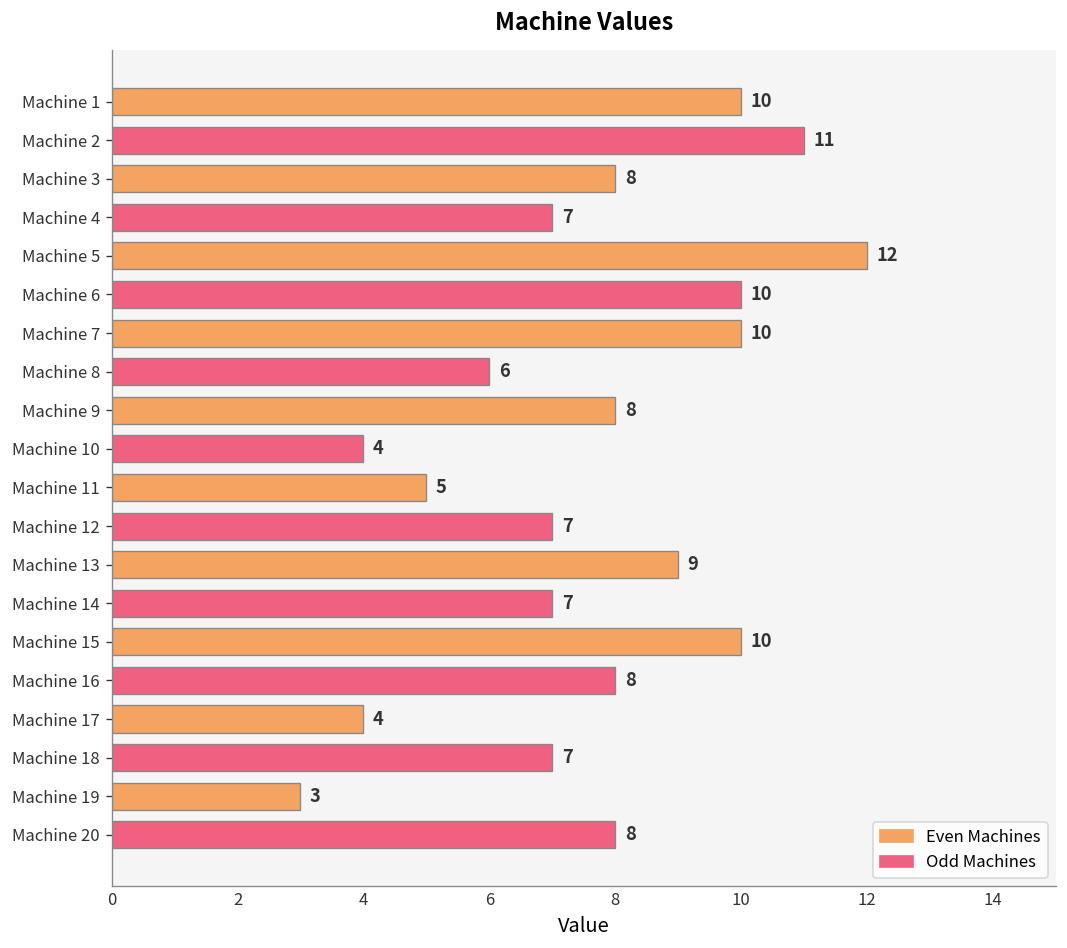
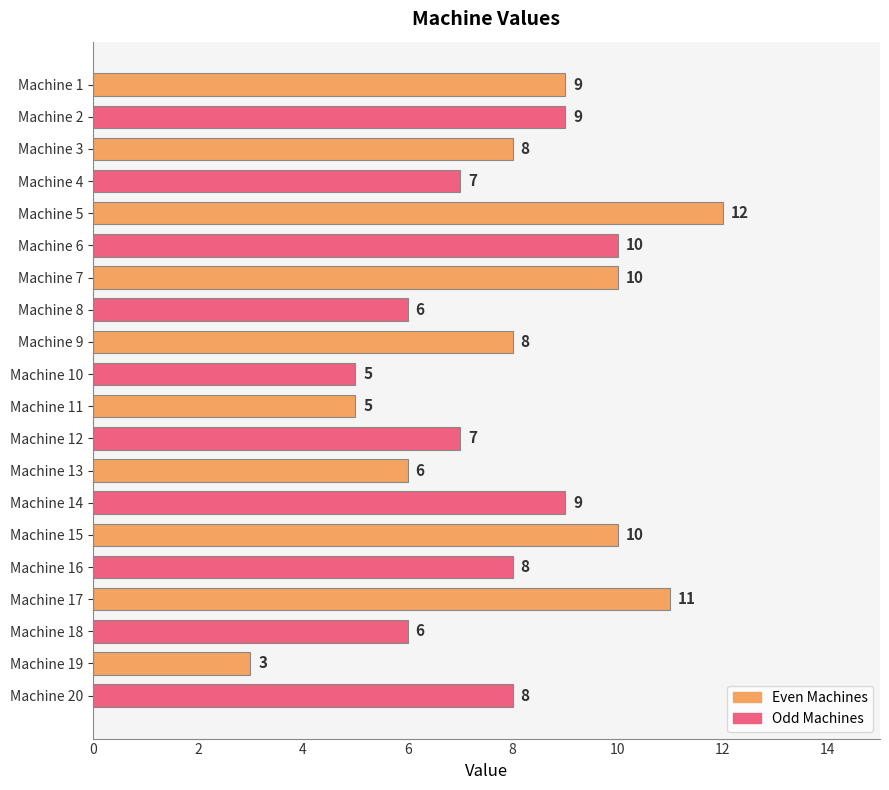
  {
-   "Machine 1": 10,
-   "Machine 2": 11,
+   "Machine 1": 9,
+   "Machine 2": 9,
    "Machine 3": 8,
    "Machine 4": 7,
    "Machine 5": 12,
    "Machine 6": 10,
    "Machine 7": 10,
    "Machine 8": 6,
    "Machine 9": 8,
-   "Machine 10": 4,
+   "Machine 10": 5,
    "Machine 11": 5,
    "Machine 12": 7,
-   "Machine 13": 9,
-   "Machine 14": 7,
+   "Machine 13": 6,
+   "Machine 14": 9,
    "Machine 15": 10,
    "Machine 16": 8,
-   "Machine 17": 4,
-   "Machine 18": 7,
+   "Machine 17": 11,
+   "Machine 18": 6,
    "Machine 19": 3,
    "Machine 20": 8
  }
